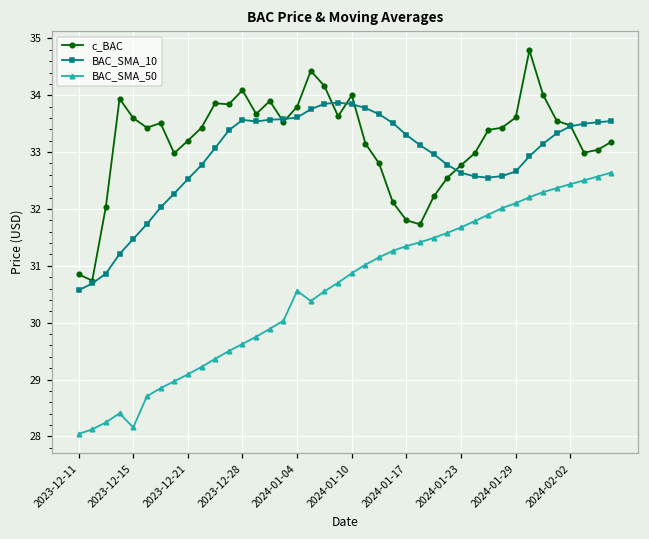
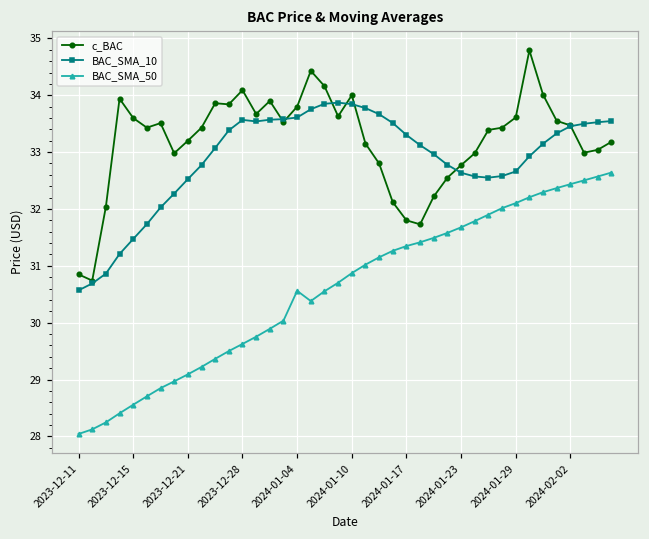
  {
    "c_BAC": {
      "2023-12-11": 30.9,
      "2023-12-15": 33.6,
      "2023-12-21": 33.2,
      "2023-12-28": 34.1,
      "2024-01-04": 33.8,
      "2024-01-10": 34.0,
      "2024-01-17": 31.8,
      "2024-01-23": 32.8,
      "2024-01-29": 33.6
    },
    "BAC_SMA_10": {
      "2023-12-11": 30.6,
      "2023-12-15": 31.5,
      "2023-12-21": 32.5,
      "2023-12-28": 33.6,
      "2024-01-04": 33.6,
      "2024-01-10": 33.8,
      "2024-01-17": 33.3,
      "2024-01-23": 32.6,
      "2024-01-29": 32.7
    },
    "BAC_SMA_50": {
      "2023-12-11": 28.0,
-     "2023-12-15": 28.2,
+     "2023-12-15": 28.6,
      "2023-12-21": 29.1,
      "2023-12-28": 29.6,
      "2024-01-04": 30.6,
      "2024-01-10": 30.9,
      "2024-01-17": 31.3,
      "2024-01-23": 31.7,
      "2024-01-29": 32.1,
      "2024-02-02": 32.4
    }
  }
